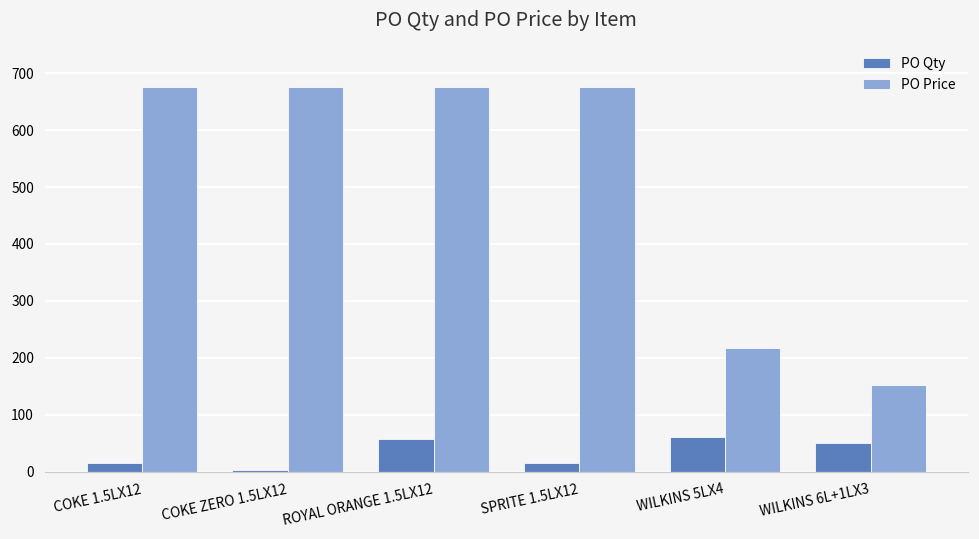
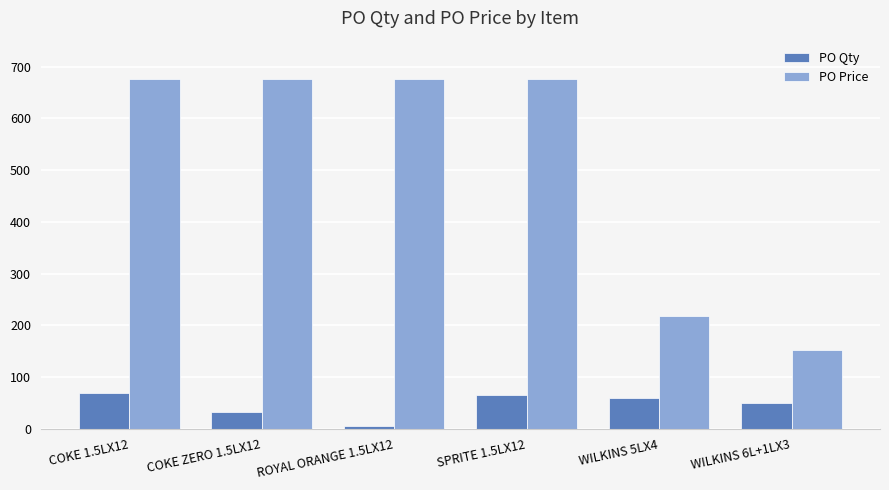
  {
    "PO Qty": {
-     "COKE 1.5LX12": 20,
-     "COKE ZERO 1.5LX12": 0,
-     "ROYAL ORANGE 1.5LX12": 60,
-     "SPRITE 1.5LX12": 20,
+     "COKE 1.5LX12": 70,
+     "COKE ZERO 1.5LX12": 30,
+     "ROYAL ORANGE 1.5LX12": 10,
+     "SPRITE 1.5LX12": 70,
      "WILKINS 5LX4": 60,
      "WILKINS 6L+1LX3": 50
    },
    "PO Price": {
      "COKE 1.5LX12": 680,
      "COKE ZERO 1.5LX12": 680,
      "ROYAL ORANGE 1.5LX12": 680,
      "SPRITE 1.5LX12": 680,
      "WILKINS 5LX4": 220,
      "WILKINS 6L+1LX3": 150
    }
  }
